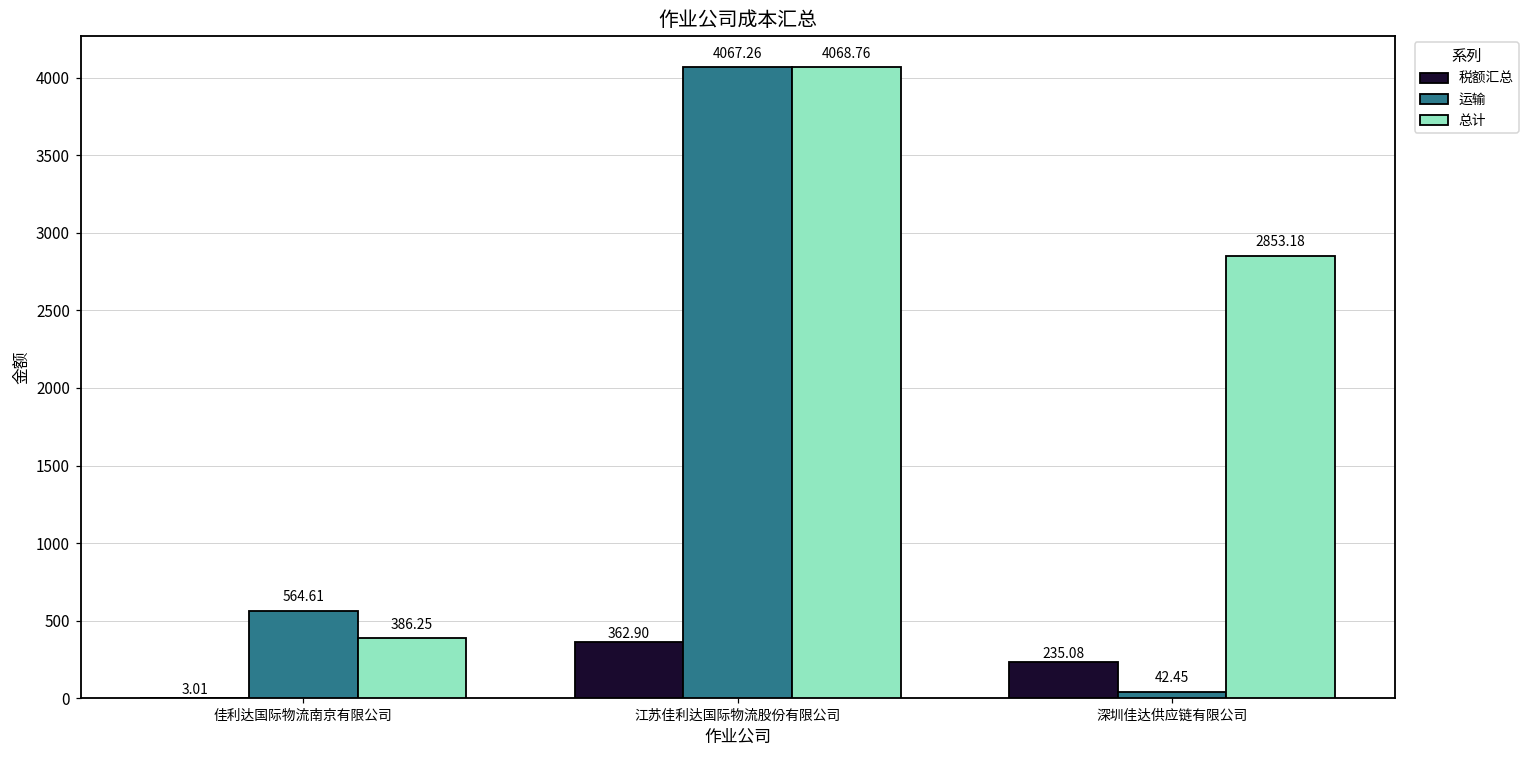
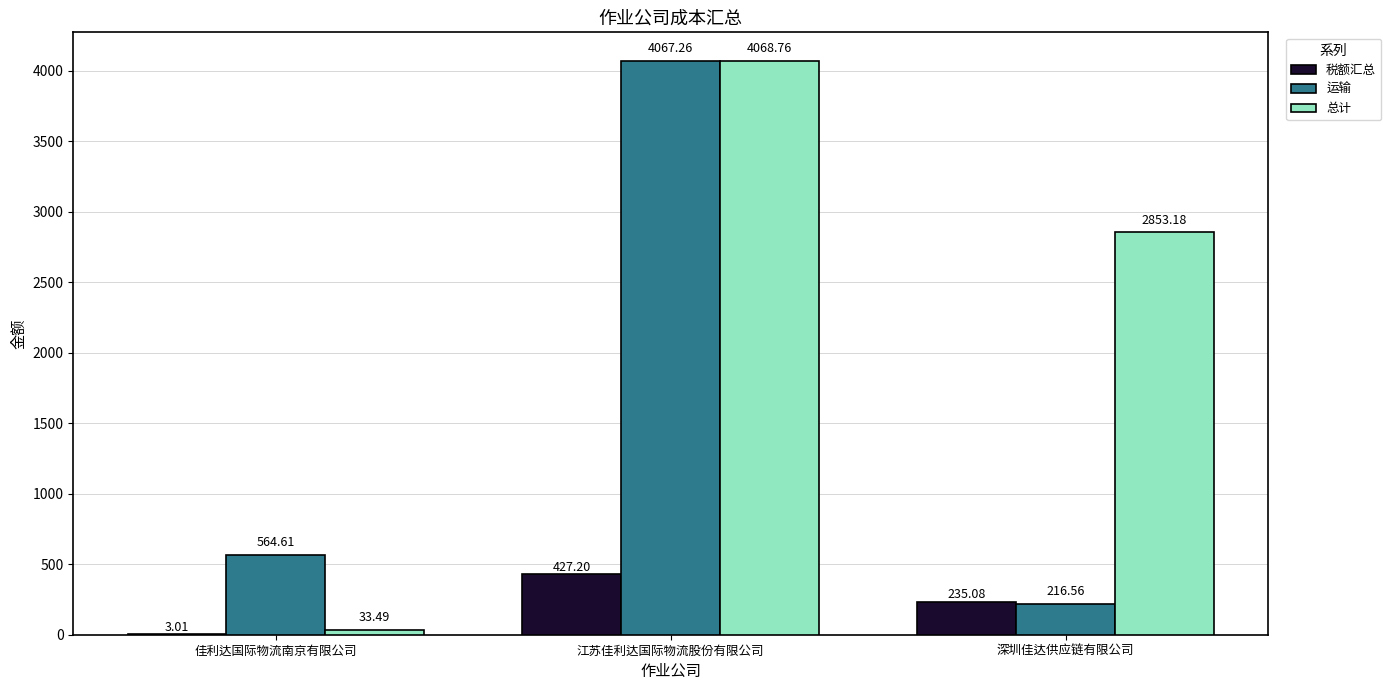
  {
    "税额汇总": {
      "佳利达国际物流南京有限公司": 3.01,
-     "江苏佳利达国际物流股份有限公司": 362.90,
+     "江苏佳利达国际物流股份有限公司": 427.20,
      "深圳佳达供应链有限公司": 235.08
    },
    "运输": {
      "佳利达国际物流南京有限公司": 564.61,
      "江苏佳利达国际物流股份有限公司": 4067.26,
-     "深圳佳达供应链有限公司": 42.45
+     "深圳佳达供应链有限公司": 216.56
    },
    "总计": {
-     "佳利达国际物流南京有限公司": 386.25,
+     "佳利达国际物流南京有限公司": 33.49,
      "江苏佳利达国际物流股份有限公司": 4068.76,
      "深圳佳达供应链有限公司": 2853.18
    }
  }
